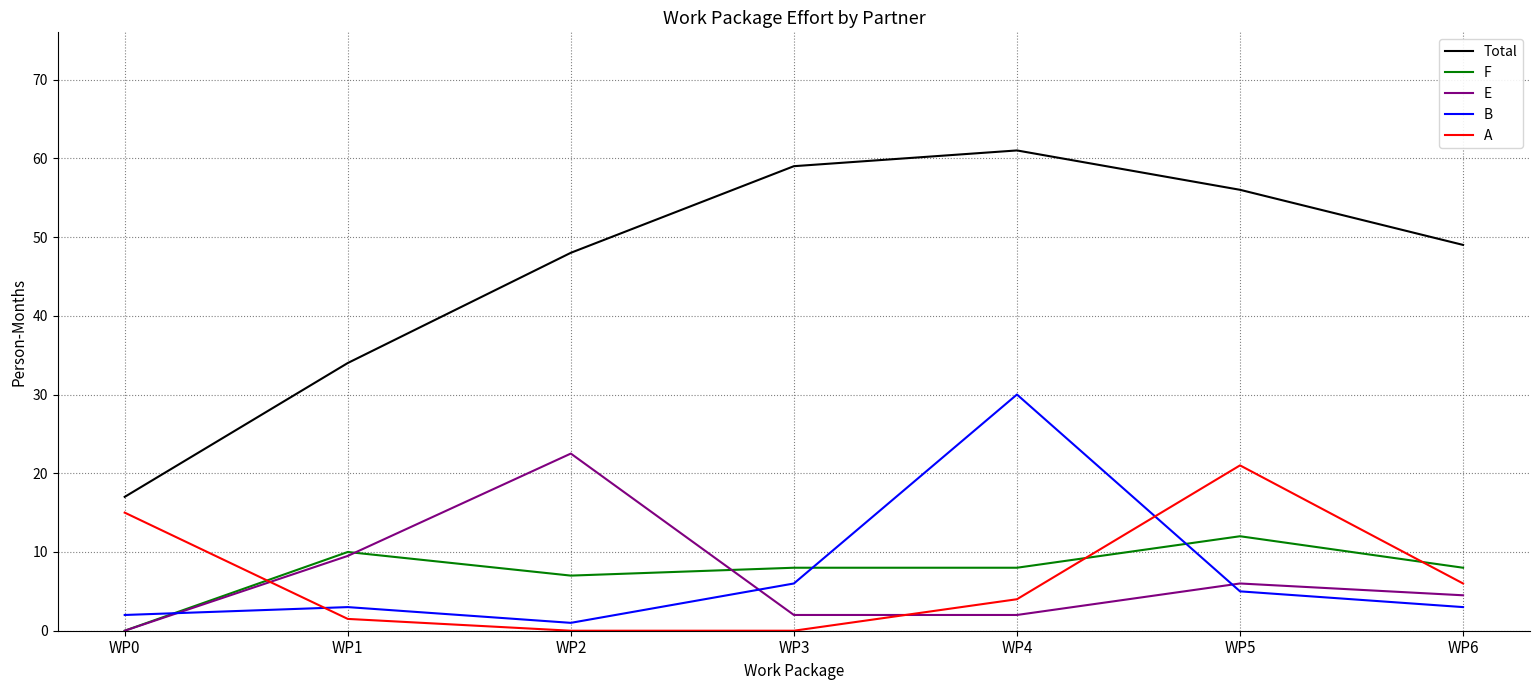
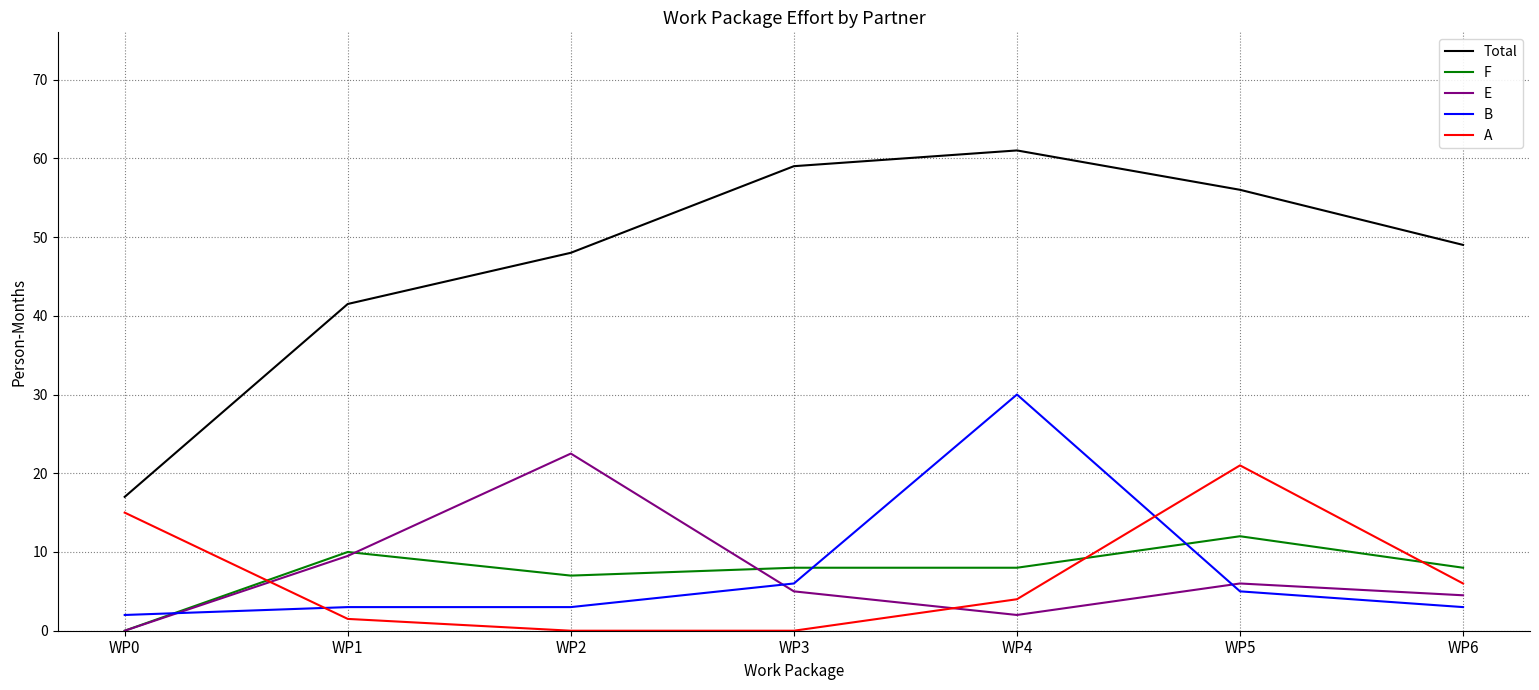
  {
    "Total": {
      "WP0": 17,
-     "WP1": 34,
+     "WP1": 42,
      "WP2": 48,
      "WP3": 59,
      "WP4": 61,
      "WP5": 56,
      "WP6": 49
    },
    "F": {
      "WP1": 10,
      "WP2": 7,
      "WP3": 8,
      "WP4": 8,
      "WP5": 12,
      "WP6": 8
    },
    "E": {
      "WP1": 10,
      "WP2": 23,
-     "WP3": 2,
+     "WP3": 5,
      "WP4": 2,
      "WP5": 6,
      "WP6": 5
    },
    "B": {
      "WP0": 2,
      "WP1": 3,
-     "WP2": 1,
+     "WP2": 3,
      "WP3": 6,
      "WP4": 30,
      "WP5": 5,
      "WP6": 3
    },
    "A": {
      "WP0": 15,
      "WP1": 2,
      "WP2": 0,
      "WP3": 0,
      "WP4": 4,
      "WP5": 21,
      "WP6": 6
    }
  }
